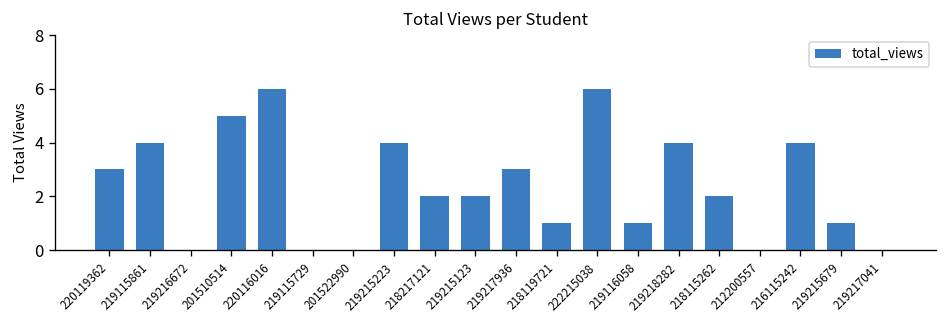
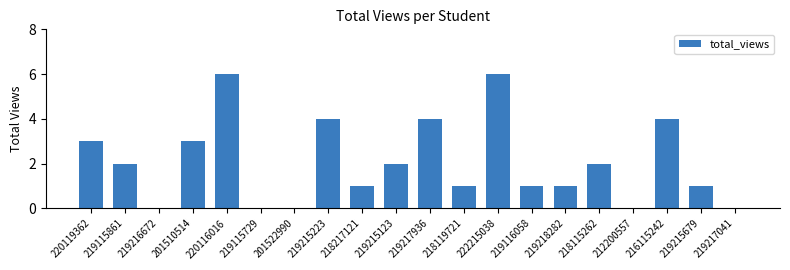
  {
    "220119362": 3,
-   "219115861": 4,
+   "219115861": 2,
    "219216672": 0,
-   "201510514": 5,
+   "201510514": 3,
    "220116016": 6,
    "219115729": 0,
    "201522990": 0,
    "219215223": 4,
-   "218217121": 2,
+   "218217121": 1,
    "219215123": 2,
-   "219217936": 3,
+   "219217936": 4,
    "218119721": 1,
    "222215038": 6,
    "219116058": 1,
-   "219218282": 4,
+   "219218282": 1,
    "218115262": 2,
    "212200557": 0,
    "216115242": 4,
    "219215679": 1,
    "219217041": 0
  }
